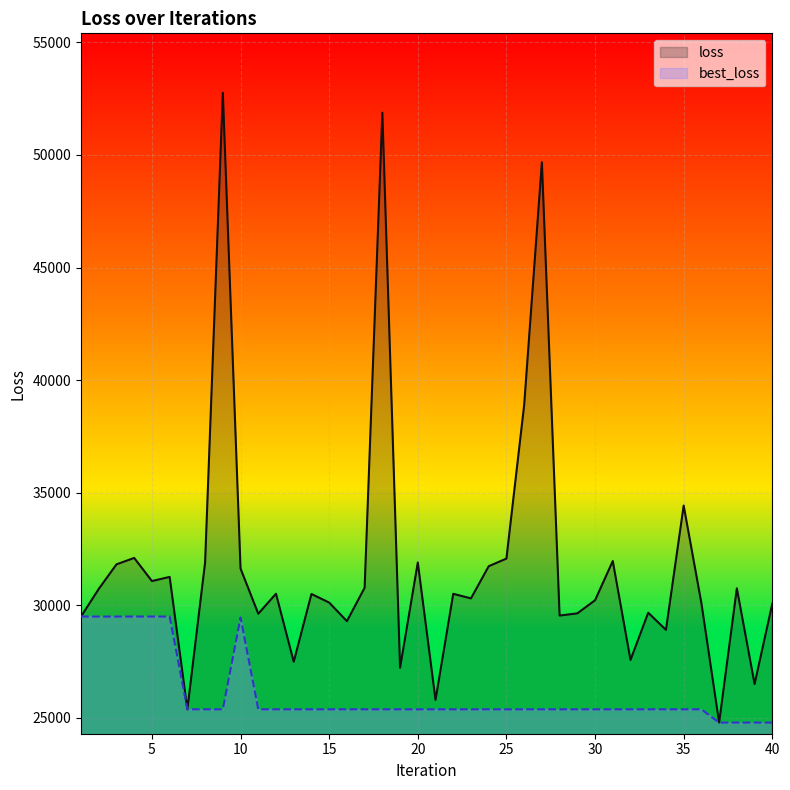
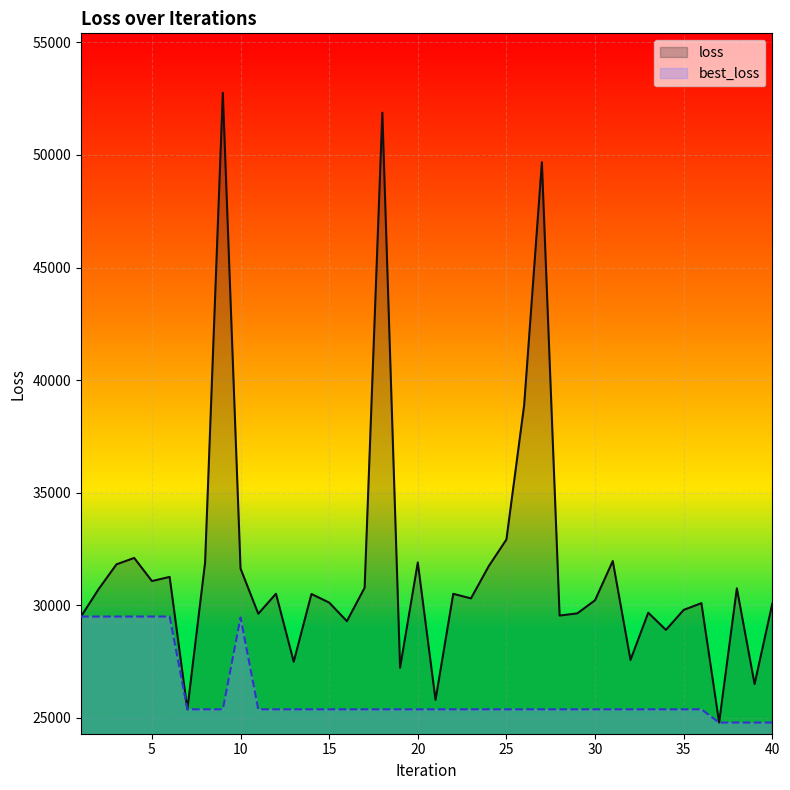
  {
    "loss": {
      "5": 31100,
      "10": 31600,
      "15": 30100,
      "20": 31900,
-     "25": 32100,
+     "25": 32900,
      "30": 30200,
-     "35": 34400,
+     "35": 29800,
      "40": 30100
    },
    "best_loss": {
      "5": 29500,
      "10": 29500,
      "15": 25400,
      "20": 25400,
      "25": 25400,
      "30": 25400,
      "35": 25400,
      "40": 24800
    }
  }
